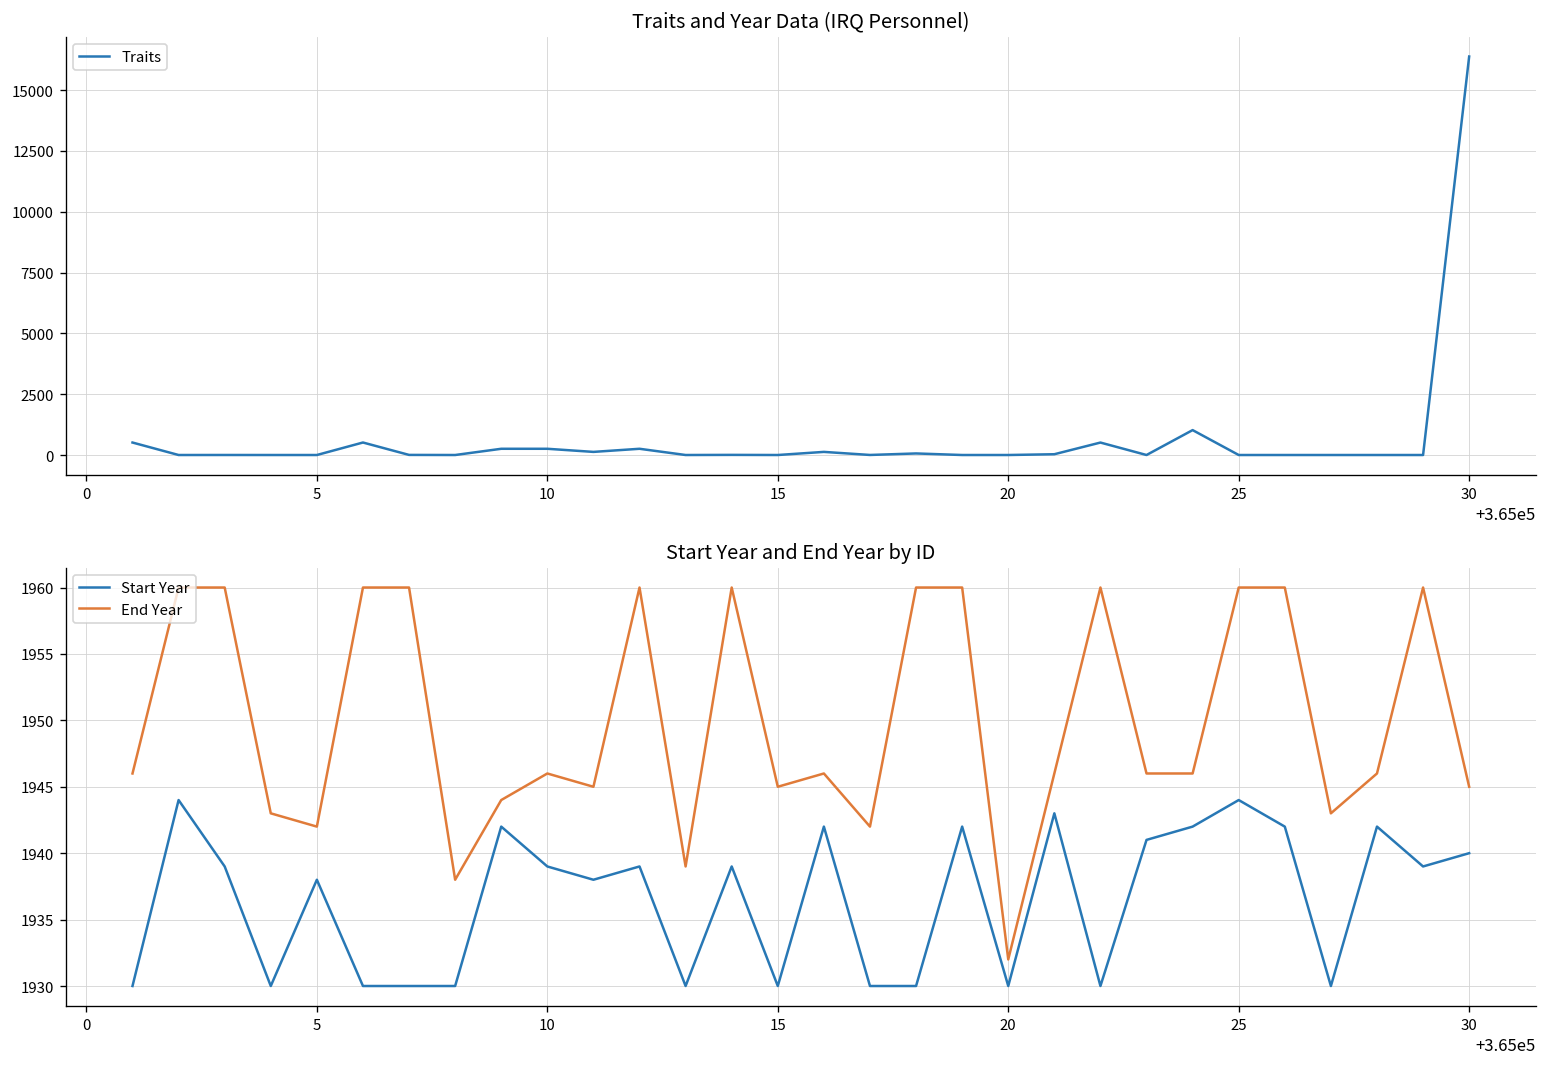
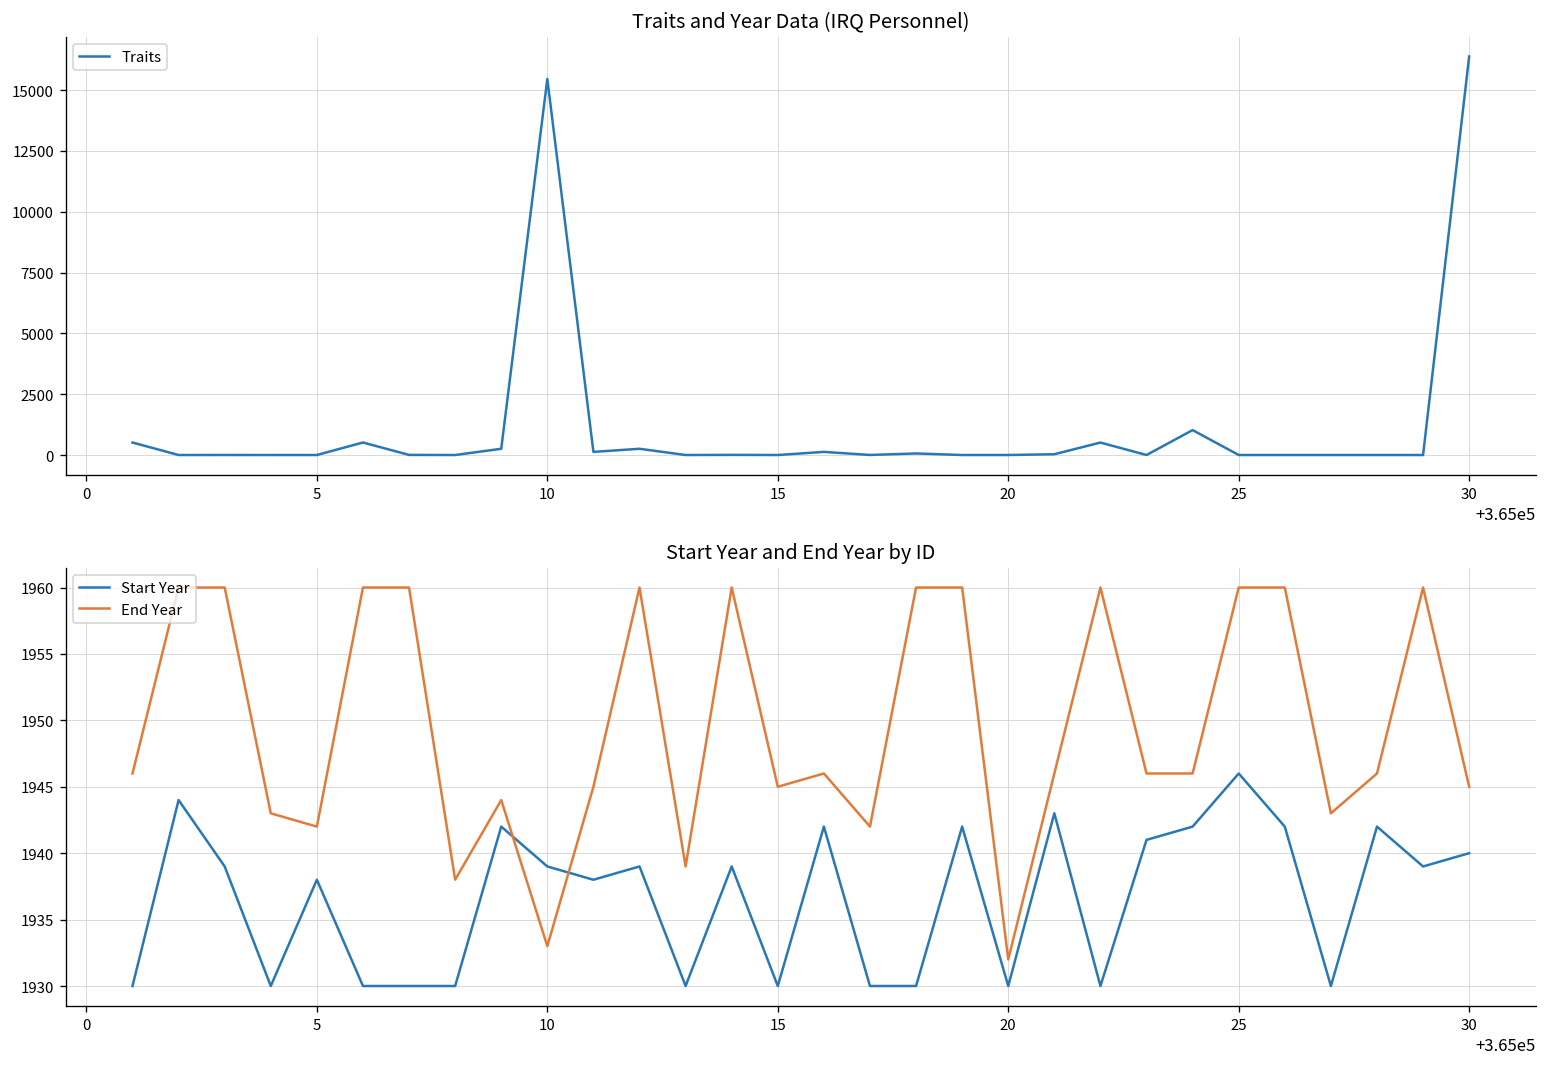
  {
    "Traits and Year Data (IRQ Personnel)": {
      "5": 0,
-     "10": 300,
+     "10": 15500,
      "15": 0,
      "20": 0,
      "25": 0,
      "30": 16400
    },
    "Start Year and End Year by ID": {
      "Start Year": {
        "5": 1938,
        "10": 1939,
        "15": 1930,
        "20": 1930,
-       "25": 1944,
+       "25": 1946,
        "30": 1940
      },
      "End Year": {
        "5": 1942,
-       "10": 1946,
+       "10": 1933,
        "15": 1945,
        "20": 1932,
        "25": 1960,
        "30": 1945
      }
    }
  }
